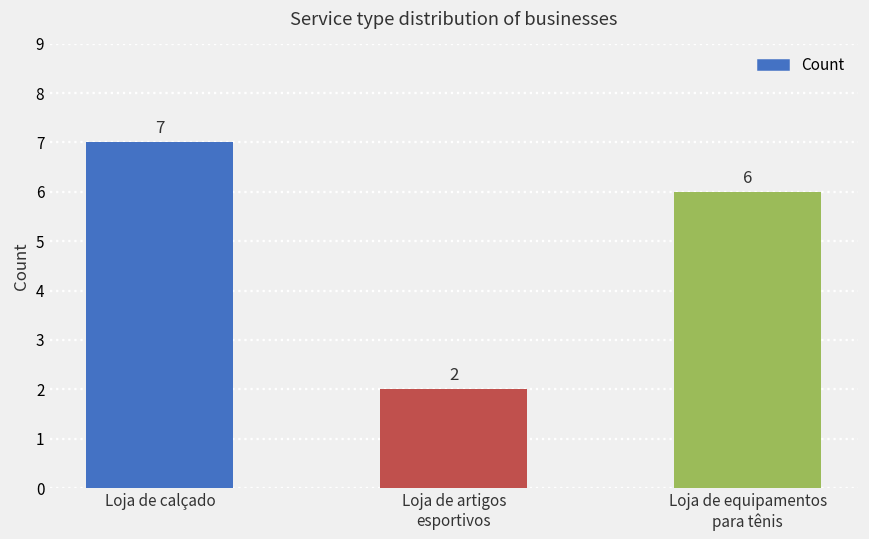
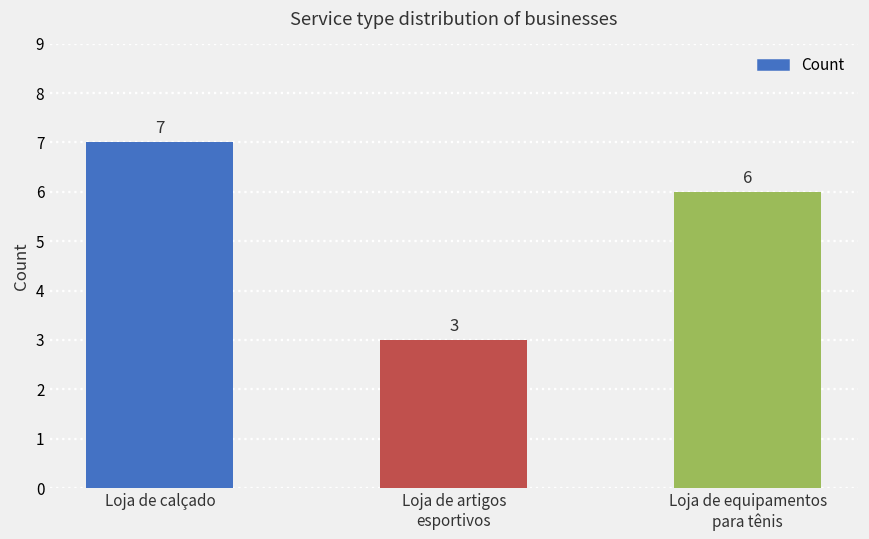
  {
    "Loja de calçado": 7,
-   "Loja de artigos esportivos": 2,
+   "Loja de artigos esportivos": 3,
    "Loja de equipamentos para tênis": 6
  }
